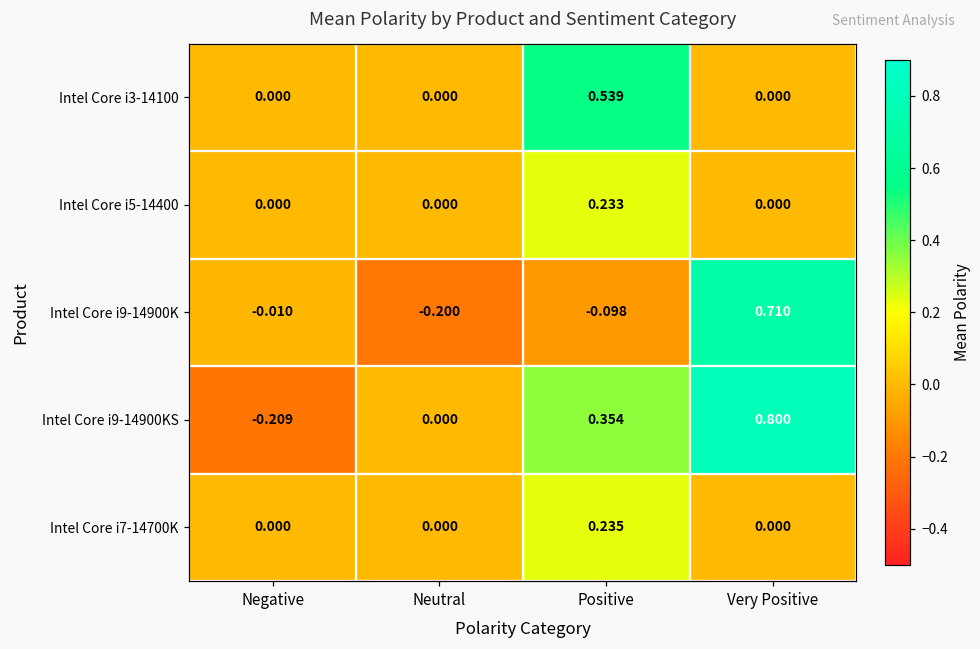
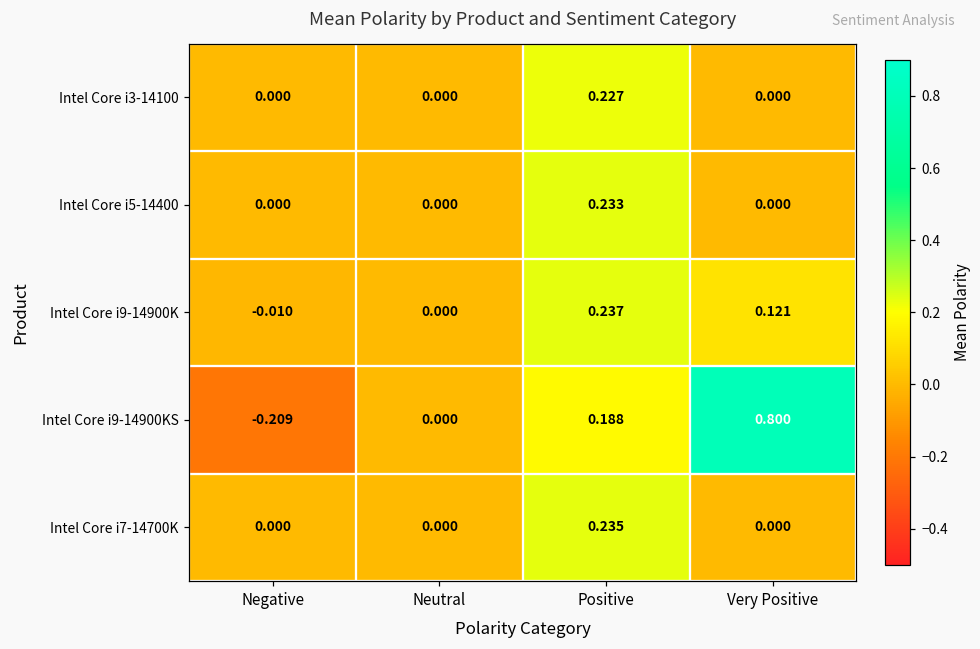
  {
    "Intel Core i3-14100": {
      "Negative": 0.000,
      "Neutral": 0.000,
-     "Positive": 0.539,
+     "Positive": 0.227,
      "Very Positive": 0.000
    },
    "Intel Core i5-14400": {
      "Negative": 0.000,
      "Neutral": 0.000,
      "Positive": 0.233,
      "Very Positive": 0.000
    },
    "Intel Core i9-14900K": {
      "Negative": -0.010,
-     "Neutral": -0.200,
-     "Positive": -0.098,
-     "Very Positive": 0.710
+     "Neutral": 0.000,
+     "Positive": 0.237,
+     "Very Positive": 0.121
    },
    "Intel Core i9-14900KS": {
      "Negative": -0.209,
      "Neutral": 0.000,
-     "Positive": 0.354,
+     "Positive": 0.188,
      "Very Positive": 0.800
    },
    "Intel Core i7-14700K": {
      "Negative": 0.000,
      "Neutral": 0.000,
      "Positive": 0.235,
      "Very Positive": 0.000
    }
  }
